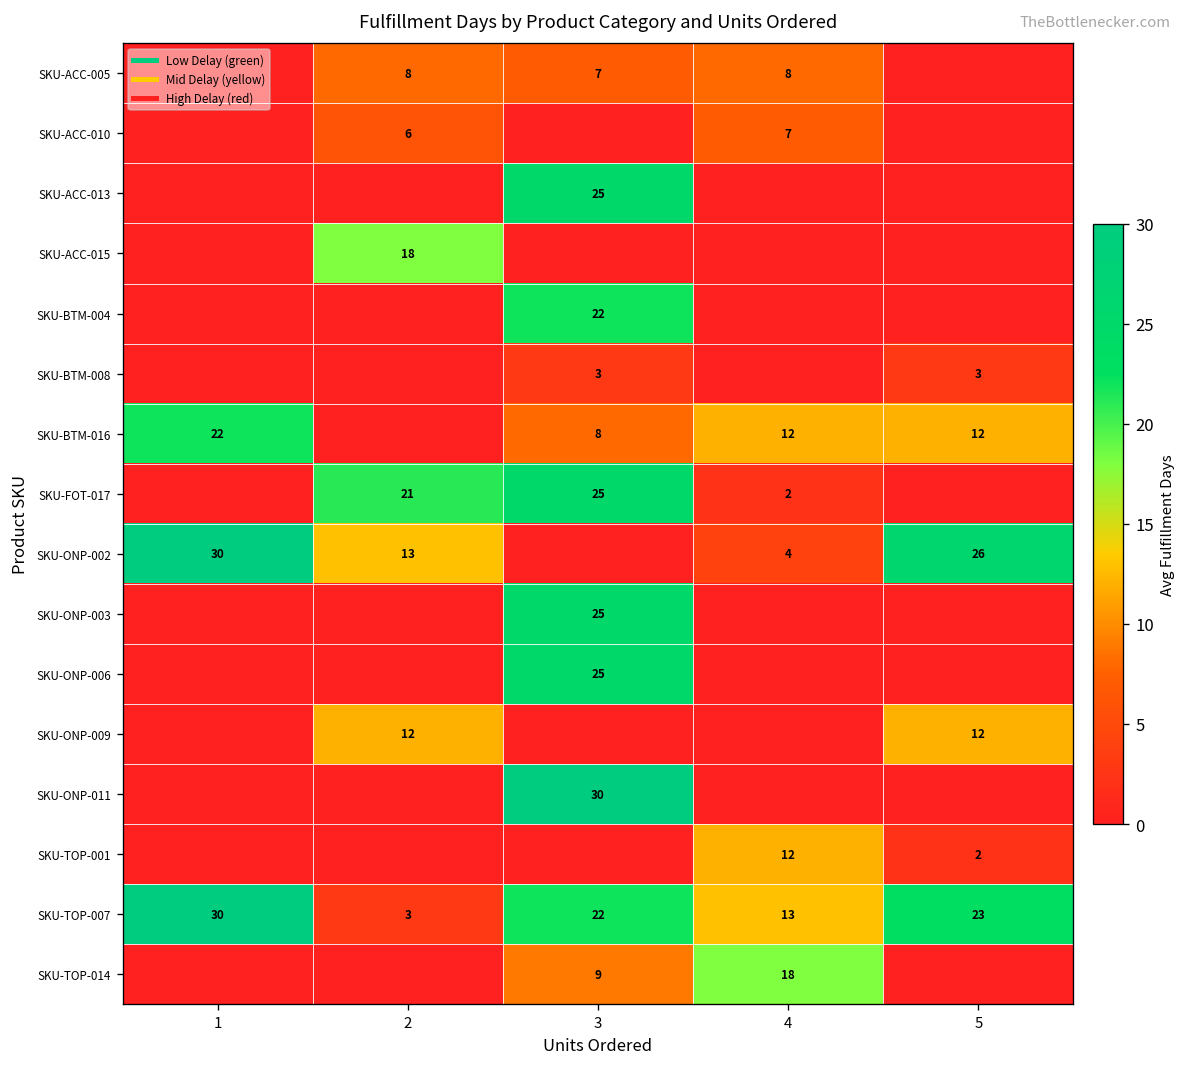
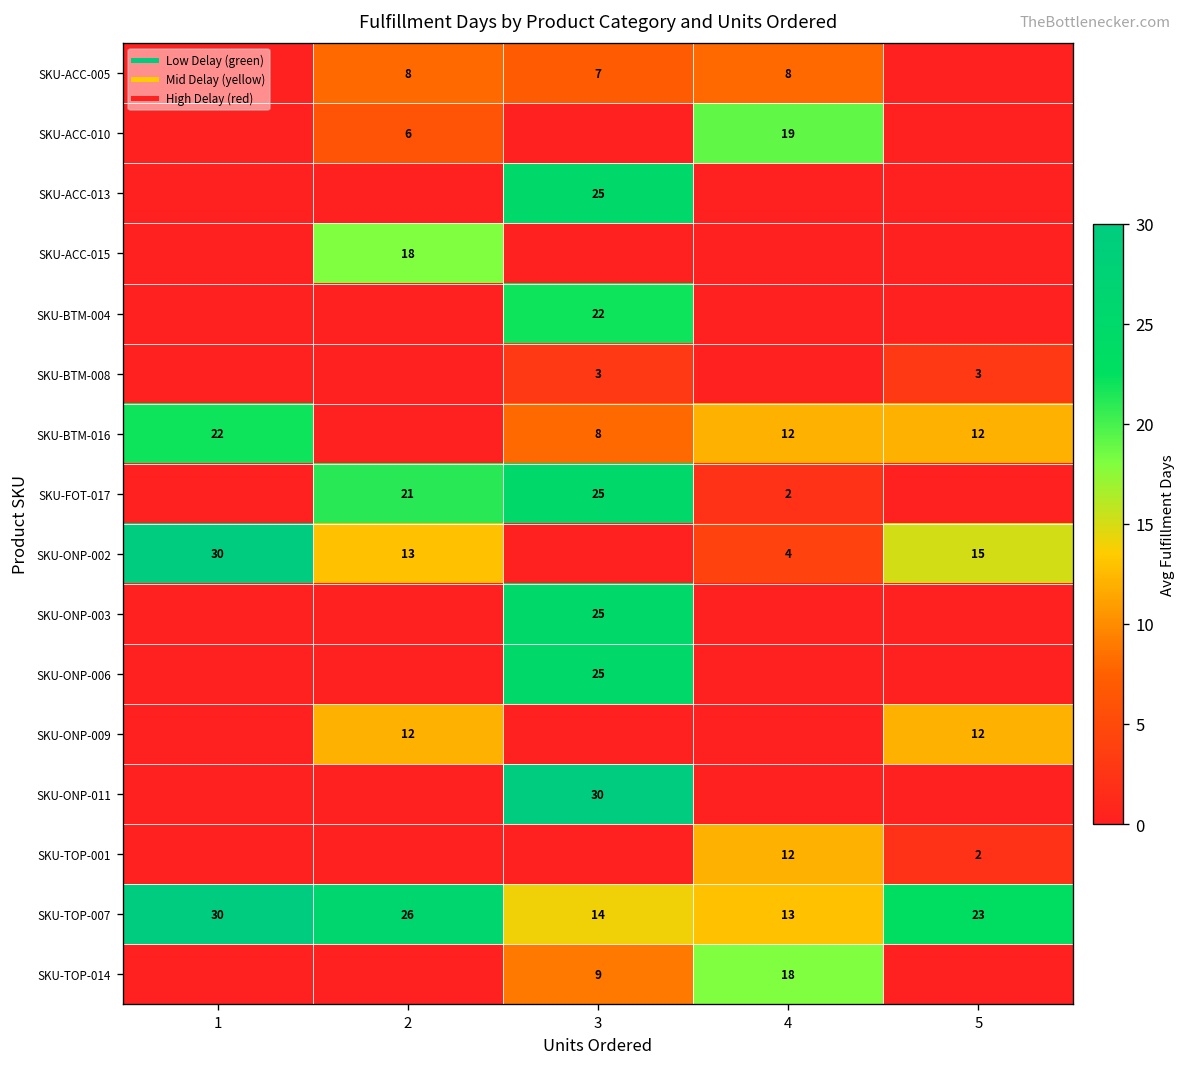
  {
    "SKU-ACC-005": {
      "2": 8,
      "3": 7,
      "4": 8
    },
    "SKU-ACC-010": {
      "2": 6,
-     "4": 7
+     "4": 19
    },
    "SKU-ACC-013": {
      "3": 25
    },
    "SKU-ACC-015": {
      "2": 18
    },
    "SKU-BTM-004": {
      "3": 22
    },
    "SKU-BTM-008": {
      "3": 3,
      "5": 3
    },
    "SKU-BTM-016": {
      "1": 22,
      "3": 8,
      "4": 12,
      "5": 12
    },
    "SKU-FOT-017": {
      "2": 21,
      "3": 25,
      "4": 2
    },
    "SKU-ONP-002": {
      "1": 30,
      "2": 13,
      "4": 4,
-     "5": 26
+     "5": 15
    },
    "SKU-ONP-003": {
      "3": 25
    },
    "SKU-ONP-006": {
      "3": 25
    },
    "SKU-ONP-009": {
      "2": 12,
      "5": 12
    },
    "SKU-ONP-011": {
      "3": 30
    },
    "SKU-TOP-001": {
      "4": 12,
      "5": 2
    },
    "SKU-TOP-007": {
      "1": 30,
-     "2": 3,
-     "3": 22,
+     "2": 26,
+     "3": 14,
      "4": 13,
      "5": 23
    },
    "SKU-TOP-014": {
      "3": 9,
      "4": 18
    }
  }
